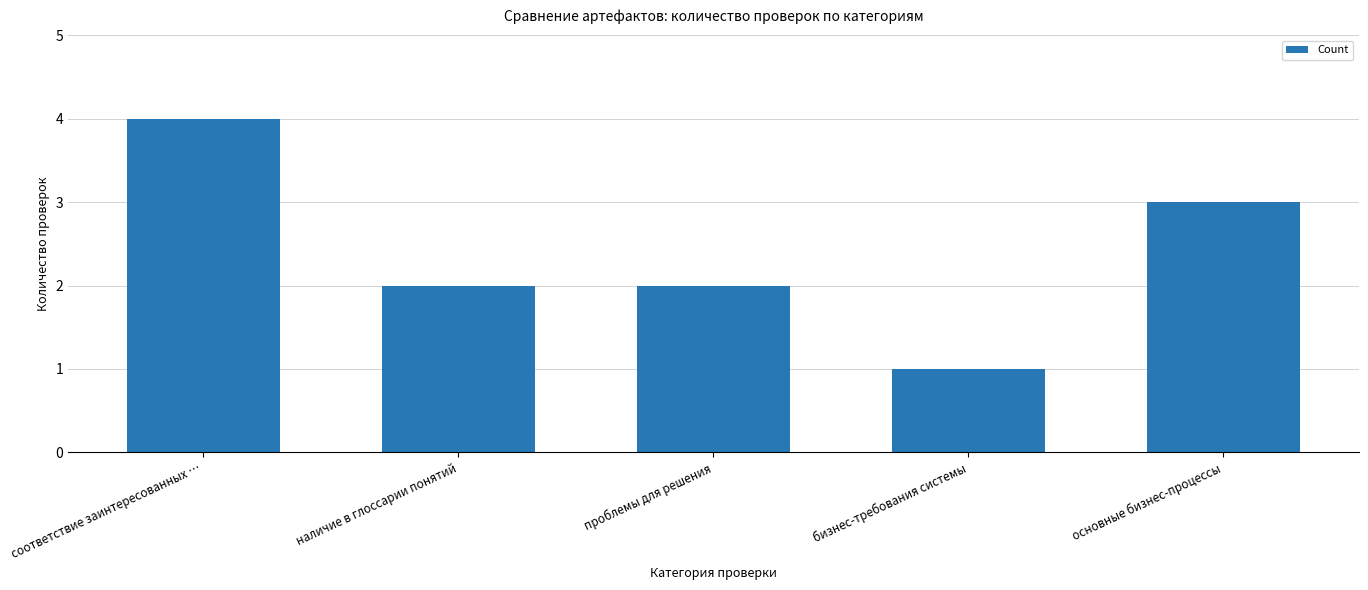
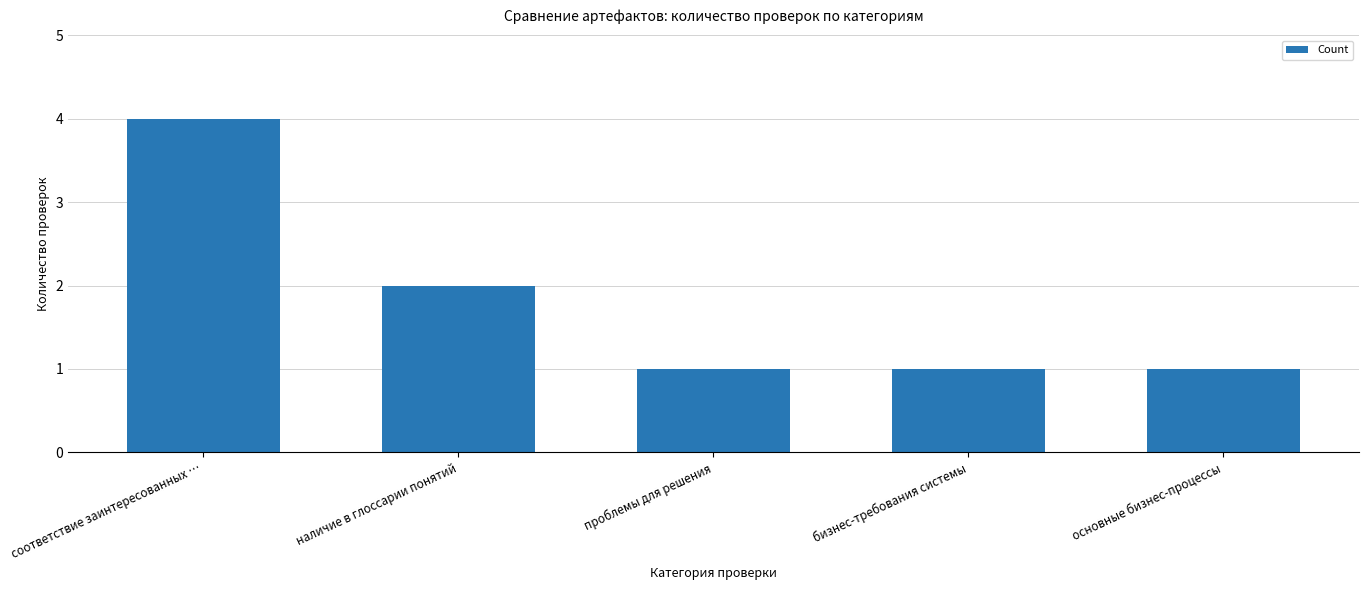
  {
    "соответствие заинтересованных …": 4,
    "наличие в глоссарии понятий": 2,
-   "проблемы для решения": 2,
+   "проблемы для решения": 1,
    "бизнес-требования системы": 1,
-   "основные бизнес-процессы": 3
+   "основные бизнес-процессы": 1
  }
